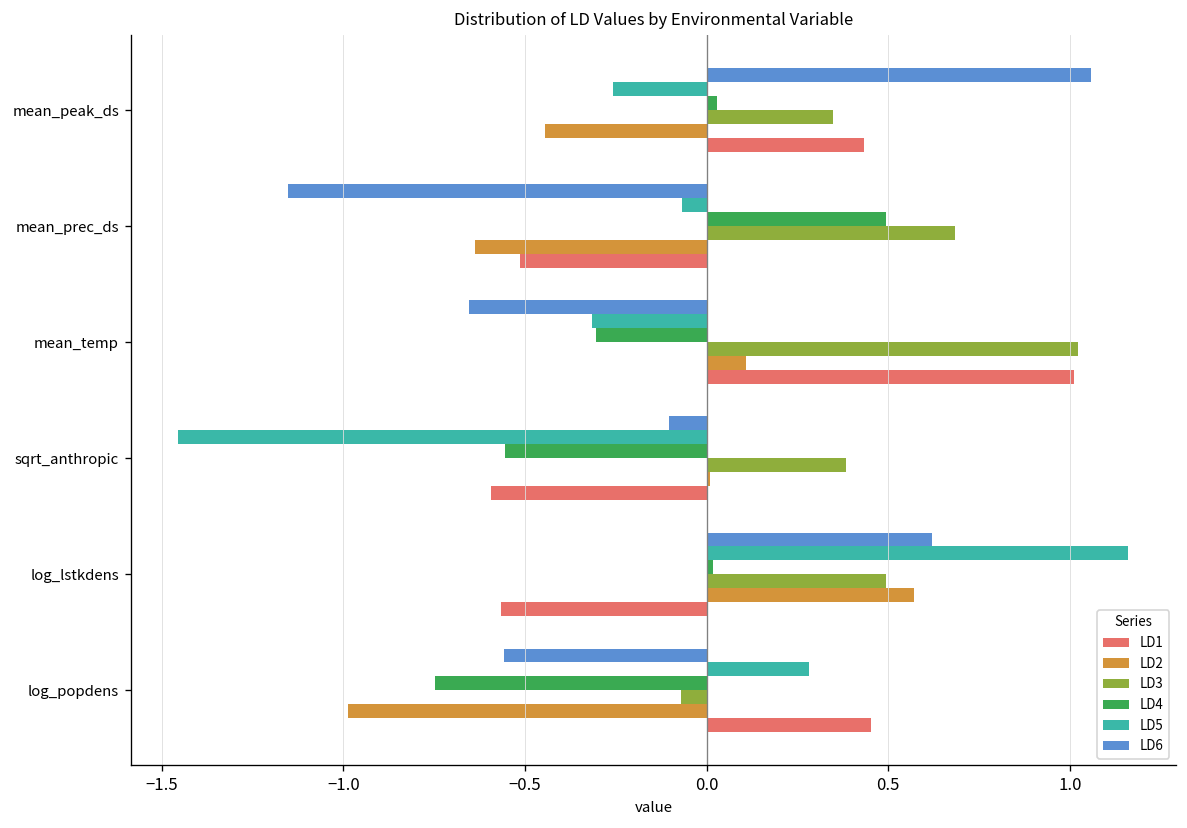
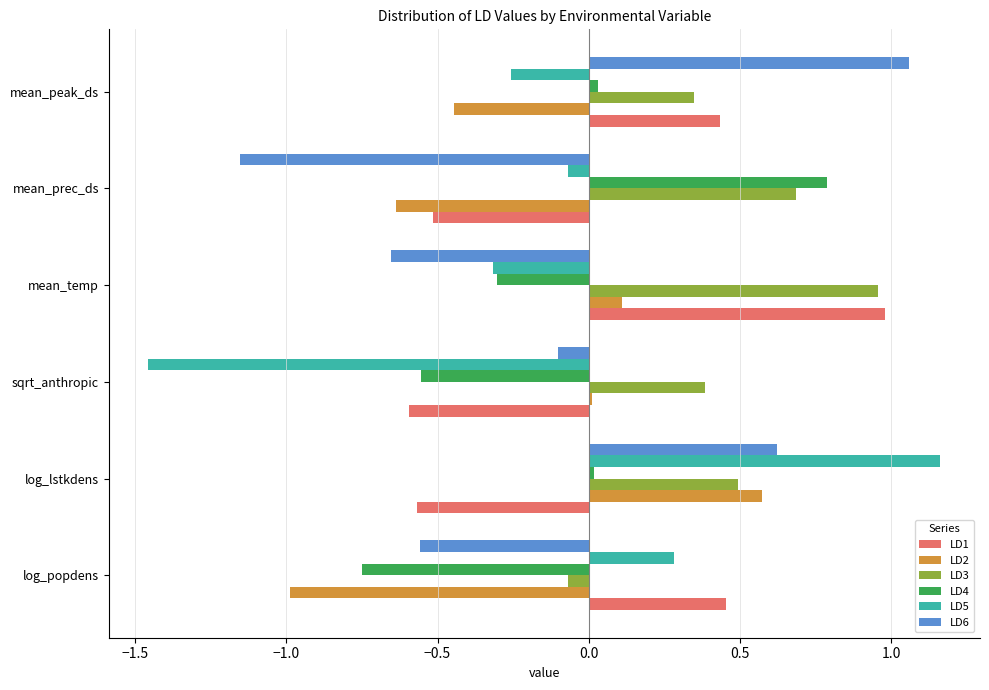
  {
    "LD1": {
      "mean_peak_ds": 0.43,
      "mean_prec_ds": -0.51,
-     "mean_temp": 1.01,
+     "mean_temp": 0.98,
      "sqrt_anthropic": -0.59,
      "log_lstkdens": -0.57,
      "log_popdens": 0.45
    },
    "LD2": {
      "mean_peak_ds": -0.45,
      "mean_prec_ds": -0.64,
      "mean_temp": 0.11,
      "sqrt_anthropic": 0.01,
      "log_lstkdens": 0.57,
      "log_popdens": -0.99
    },
    "LD3": {
      "mean_peak_ds": 0.35,
      "mean_prec_ds": 0.68,
-     "mean_temp": 1.02,
+     "mean_temp": 0.95,
      "sqrt_anthropic": 0.39,
      "log_lstkdens": 0.49,
      "log_popdens": -0.07
    },
    "LD4": {
      "mean_peak_ds": 0.03,
-     "mean_prec_ds": 0.49,
+     "mean_prec_ds": 0.79,
      "mean_temp": -0.30,
      "sqrt_anthropic": -0.56,
      "log_lstkdens": 0.02,
      "log_popdens": -0.75
    },
    "LD5": {
      "mean_peak_ds": -0.26,
      "mean_prec_ds": -0.07,
      "mean_temp": -0.32,
      "sqrt_anthropic": -1.46,
      "log_lstkdens": 1.16,
      "log_popdens": 0.28
    },
    "LD6": {
      "mean_peak_ds": 1.06,
      "mean_prec_ds": -1.15,
      "mean_temp": -0.65,
      "sqrt_anthropic": -0.10,
      "log_lstkdens": 0.62,
      "log_popdens": -0.56
    }
  }
